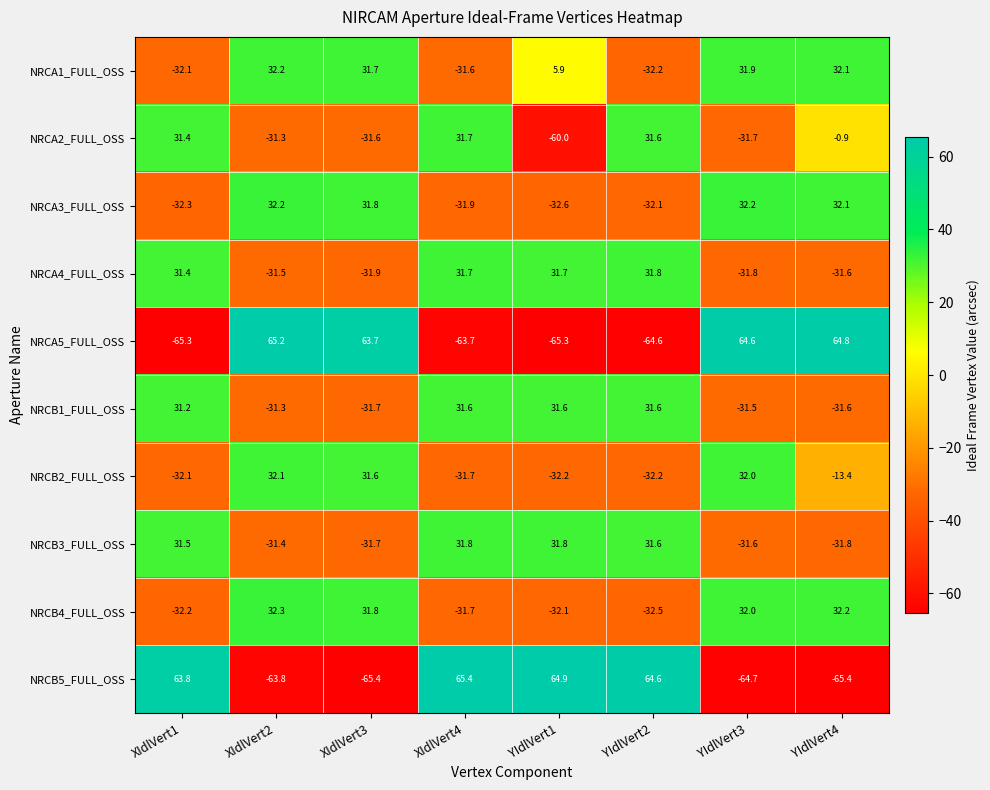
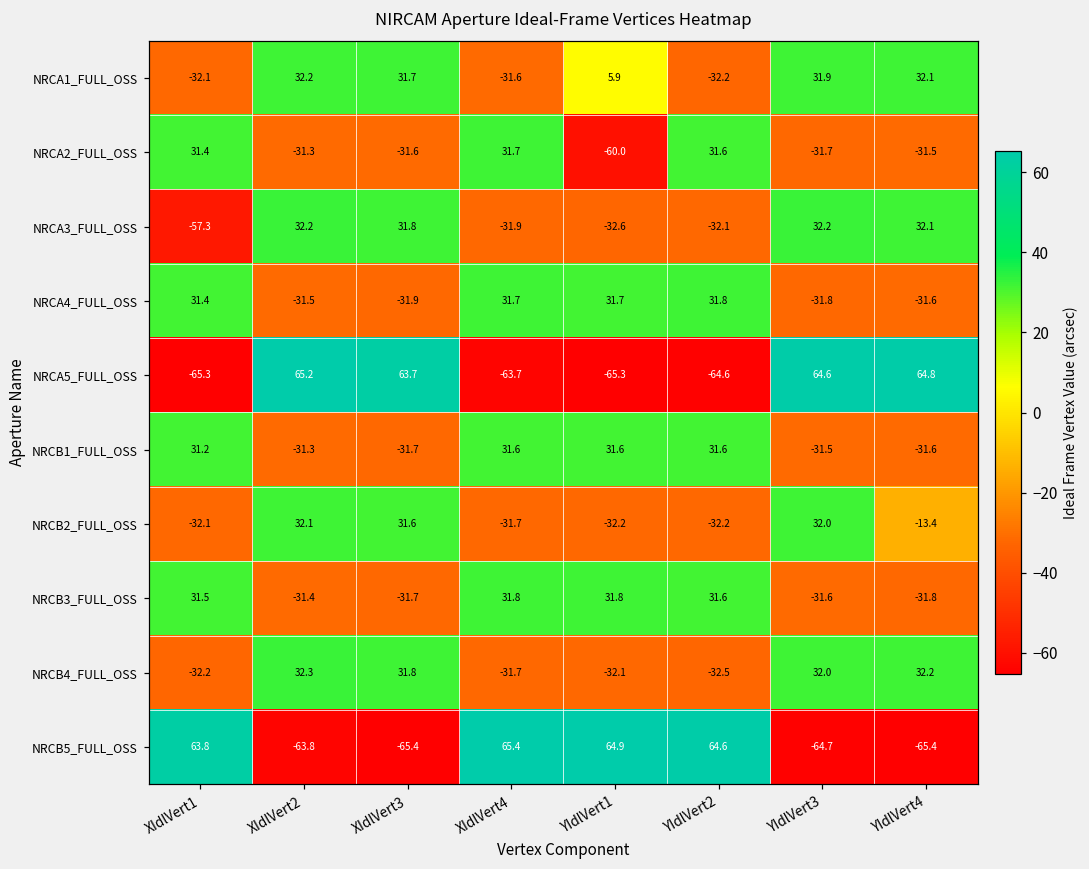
  {
    "NRCA1_FULL_OSS": {
      "XIdlVert1": -32.1,
      "XIdlVert2": 32.2,
      "XIdlVert3": 31.7,
      "XIdlVert4": -31.6,
      "YIdlVert1": 5.9,
      "YIdlVert2": -32.2,
      "YIdlVert3": 31.9,
      "YIdlVert4": 32.1
    },
    "NRCA2_FULL_OSS": {
      "XIdlVert1": 31.4,
      "XIdlVert2": -31.3,
      "XIdlVert3": -31.6,
      "XIdlVert4": 31.7,
      "YIdlVert1": -60.0,
      "YIdlVert2": 31.6,
      "YIdlVert3": -31.7,
-     "YIdlVert4": -0.9
+     "YIdlVert4": -31.5
    },
    "NRCA3_FULL_OSS": {
-     "XIdlVert1": -32.3,
+     "XIdlVert1": -57.3,
      "XIdlVert2": 32.2,
      "XIdlVert3": 31.8,
      "XIdlVert4": -31.9,
      "YIdlVert1": -32.6,
      "YIdlVert2": -32.1,
      "YIdlVert3": 32.2,
      "YIdlVert4": 32.1
    },
    "NRCA4_FULL_OSS": {
      "XIdlVert1": 31.4,
      "XIdlVert2": -31.5,
      "XIdlVert3": -31.9,
      "XIdlVert4": 31.7,
      "YIdlVert1": 31.7,
      "YIdlVert2": 31.8,
      "YIdlVert3": -31.8,
      "YIdlVert4": -31.6
    },
    "NRCA5_FULL_OSS": {
      "XIdlVert1": -65.3,
      "XIdlVert2": 65.2,
      "XIdlVert3": 63.7,
      "XIdlVert4": -63.7,
      "YIdlVert1": -65.3,
      "YIdlVert2": -64.6,
      "YIdlVert3": 64.6,
      "YIdlVert4": 64.8
    },
    "NRCB1_FULL_OSS": {
      "XIdlVert1": 31.2,
      "XIdlVert2": -31.3,
      "XIdlVert3": -31.7,
      "XIdlVert4": 31.6,
      "YIdlVert1": 31.6,
      "YIdlVert2": 31.6,
      "YIdlVert3": -31.5,
      "YIdlVert4": -31.6
    },
    "NRCB2_FULL_OSS": {
      "XIdlVert1": -32.1,
      "XIdlVert2": 32.1,
      "XIdlVert3": 31.6,
      "XIdlVert4": -31.7,
      "YIdlVert1": -32.2,
      "YIdlVert2": -32.2,
      "YIdlVert3": 32.0,
      "YIdlVert4": -13.4
    },
    "NRCB3_FULL_OSS": {
      "XIdlVert1": 31.5,
      "XIdlVert2": -31.4,
      "XIdlVert3": -31.7,
      "XIdlVert4": 31.8,
      "YIdlVert1": 31.8,
      "YIdlVert2": 31.6,
      "YIdlVert3": -31.6,
      "YIdlVert4": -31.8
    },
    "NRCB4_FULL_OSS": {
      "XIdlVert1": -32.2,
      "XIdlVert2": 32.3,
      "XIdlVert3": 31.8,
      "XIdlVert4": -31.7,
      "YIdlVert1": -32.1,
      "YIdlVert2": -32.5,
      "YIdlVert3": 32.0,
      "YIdlVert4": 32.2
    },
    "NRCB5_FULL_OSS": {
      "XIdlVert1": 63.8,
      "XIdlVert2": -63.8,
      "XIdlVert3": -65.4,
      "XIdlVert4": 65.4,
      "YIdlVert1": 64.9,
      "YIdlVert2": 64.6,
      "YIdlVert3": -64.7,
      "YIdlVert4": -65.4
    }
  }
